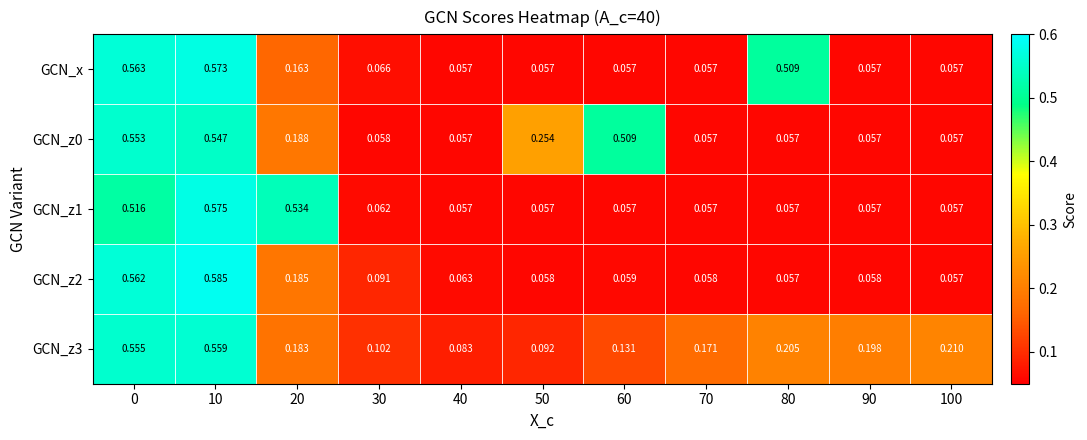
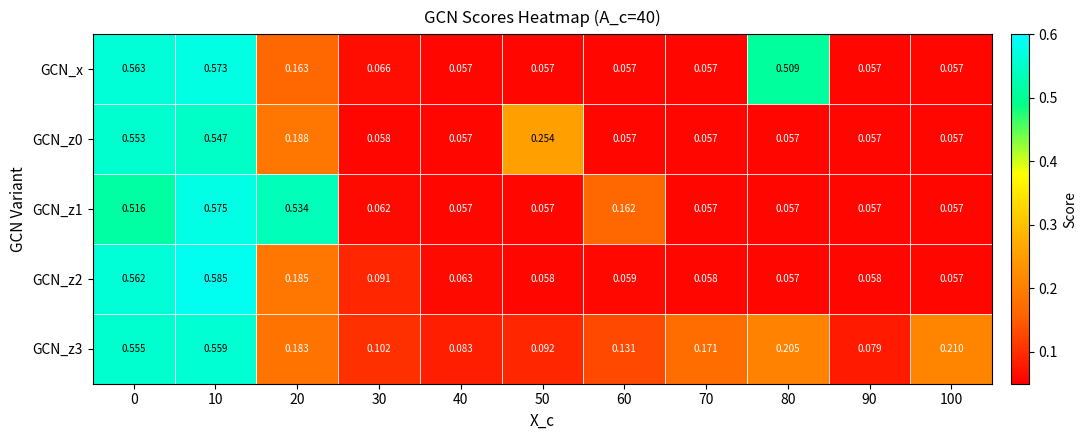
  {
    "GCN_x": {
      "0": 0.563,
      "10": 0.573,
      "20": 0.163,
      "30": 0.066,
      "40": 0.057,
      "50": 0.057,
      "60": 0.057,
      "70": 0.057,
      "80": 0.509,
      "90": 0.057,
      "100": 0.057
    },
    "GCN_z0": {
      "0": 0.553,
      "10": 0.547,
      "20": 0.188,
      "30": 0.058,
      "40": 0.057,
      "50": 0.254,
-     "60": 0.509,
+     "60": 0.057,
      "70": 0.057,
      "80": 0.057,
      "90": 0.057,
      "100": 0.057
    },
    "GCN_z1": {
      "0": 0.516,
      "10": 0.575,
      "20": 0.534,
      "30": 0.062,
      "40": 0.057,
      "50": 0.057,
-     "60": 0.057,
+     "60": 0.162,
      "70": 0.057,
      "80": 0.057,
      "90": 0.057,
      "100": 0.057
    },
    "GCN_z2": {
      "0": 0.562,
      "10": 0.585,
      "20": 0.185,
      "30": 0.091,
      "40": 0.063,
      "50": 0.058,
      "60": 0.059,
      "70": 0.058,
      "80": 0.057,
      "90": 0.058,
      "100": 0.057
    },
    "GCN_z3": {
      "0": 0.555,
      "10": 0.559,
      "20": 0.183,
      "30": 0.102,
      "40": 0.083,
      "50": 0.092,
      "60": 0.131,
      "70": 0.171,
      "80": 0.205,
-     "90": 0.198,
+     "90": 0.079,
      "100": 0.210
    }
  }
